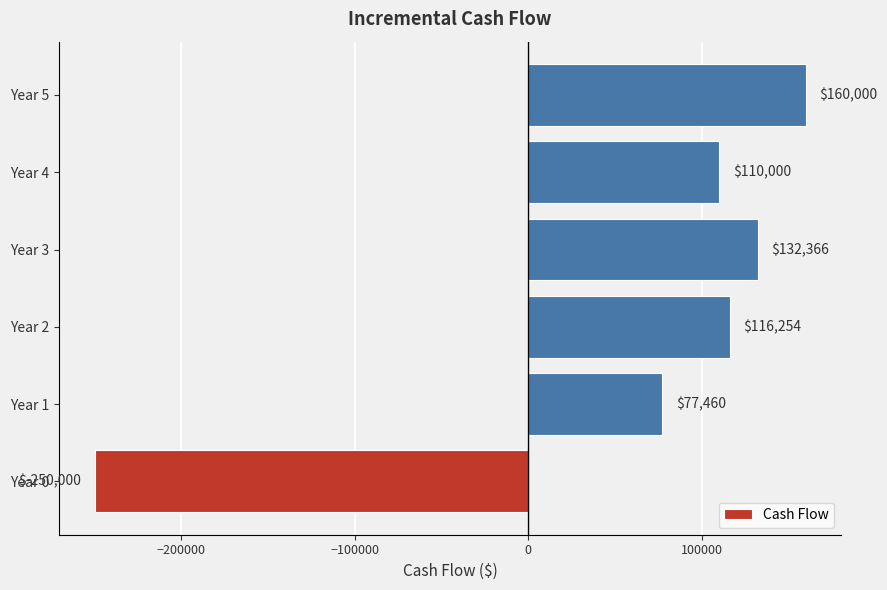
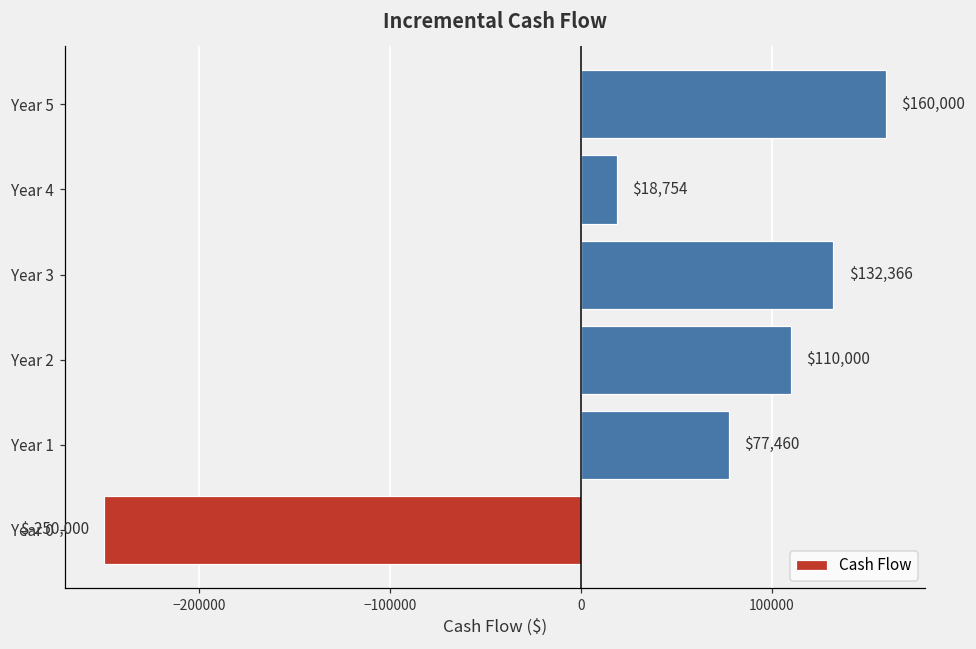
  {
    "Year 5": "$160,000",
-   "Year 4": "$110,000",
+   "Year 4": "$18,754",
    "Year 3": "$132,366",
-   "Year 2": "$116,254",
+   "Year 2": "$110,000",
    "Year 1": "$77,460",
    "Year 0": "$-250,000"
  }
